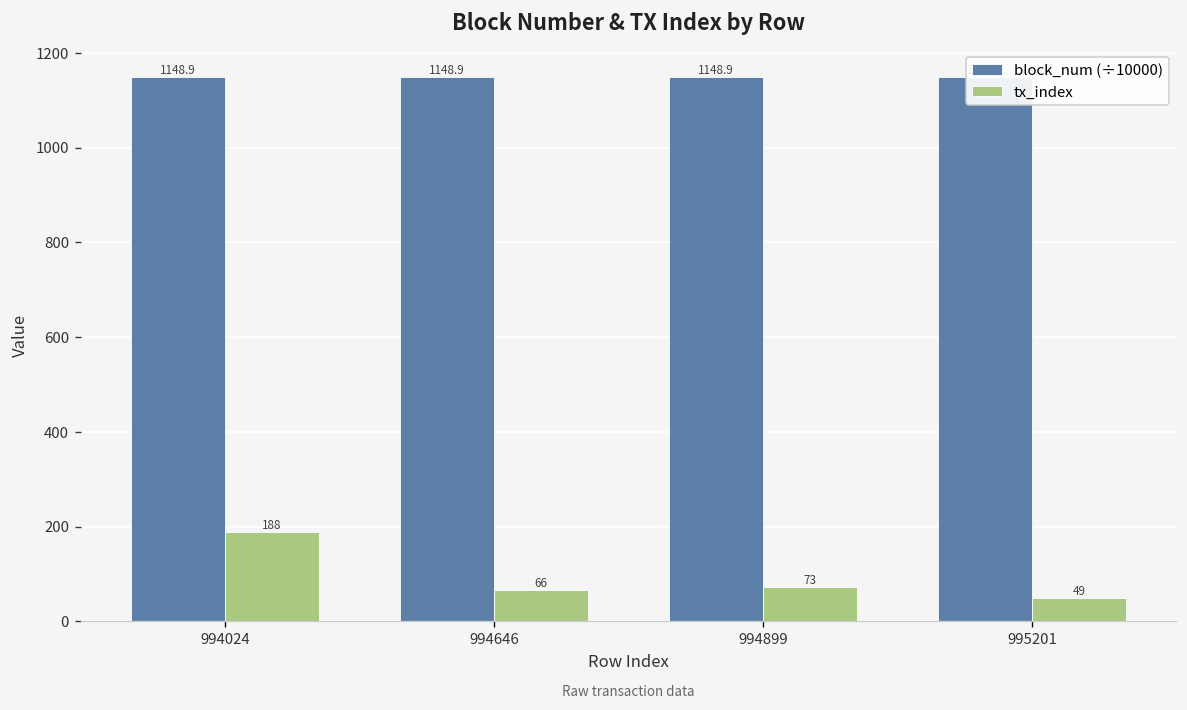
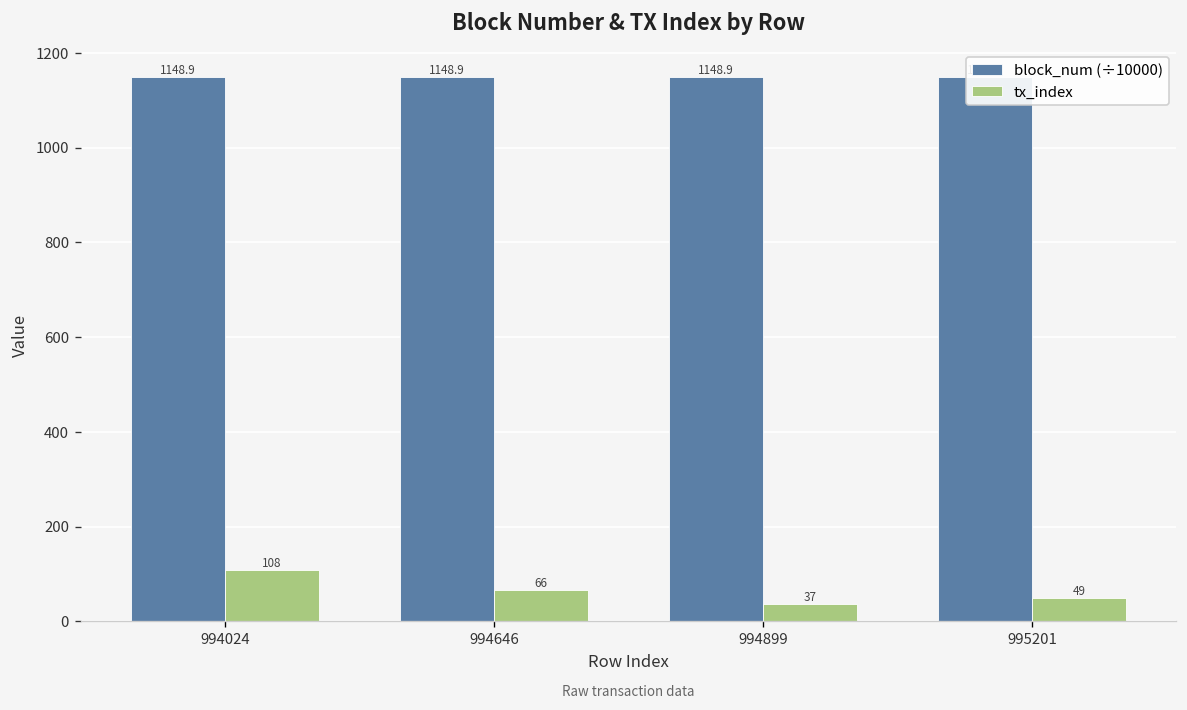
  {
    "block_num (÷10000)": {
      "994024": 1148.9,
      "994646": 1148.9,
      "994899": 1148.9
    },
    "tx_index": {
-     "994024": 188,
+     "994024": 108,
      "994646": 66,
-     "994899": 73,
+     "994899": 37,
      "995201": 49
    }
  }
